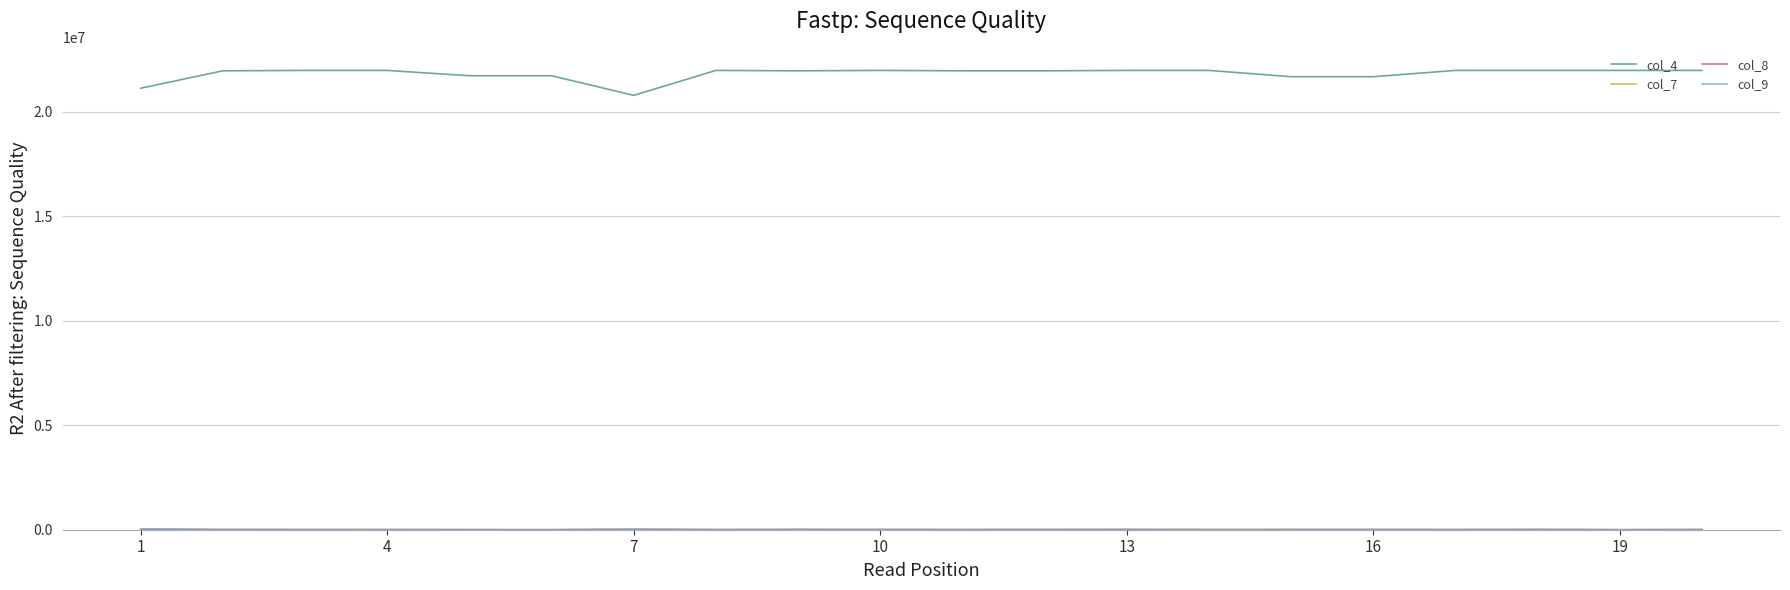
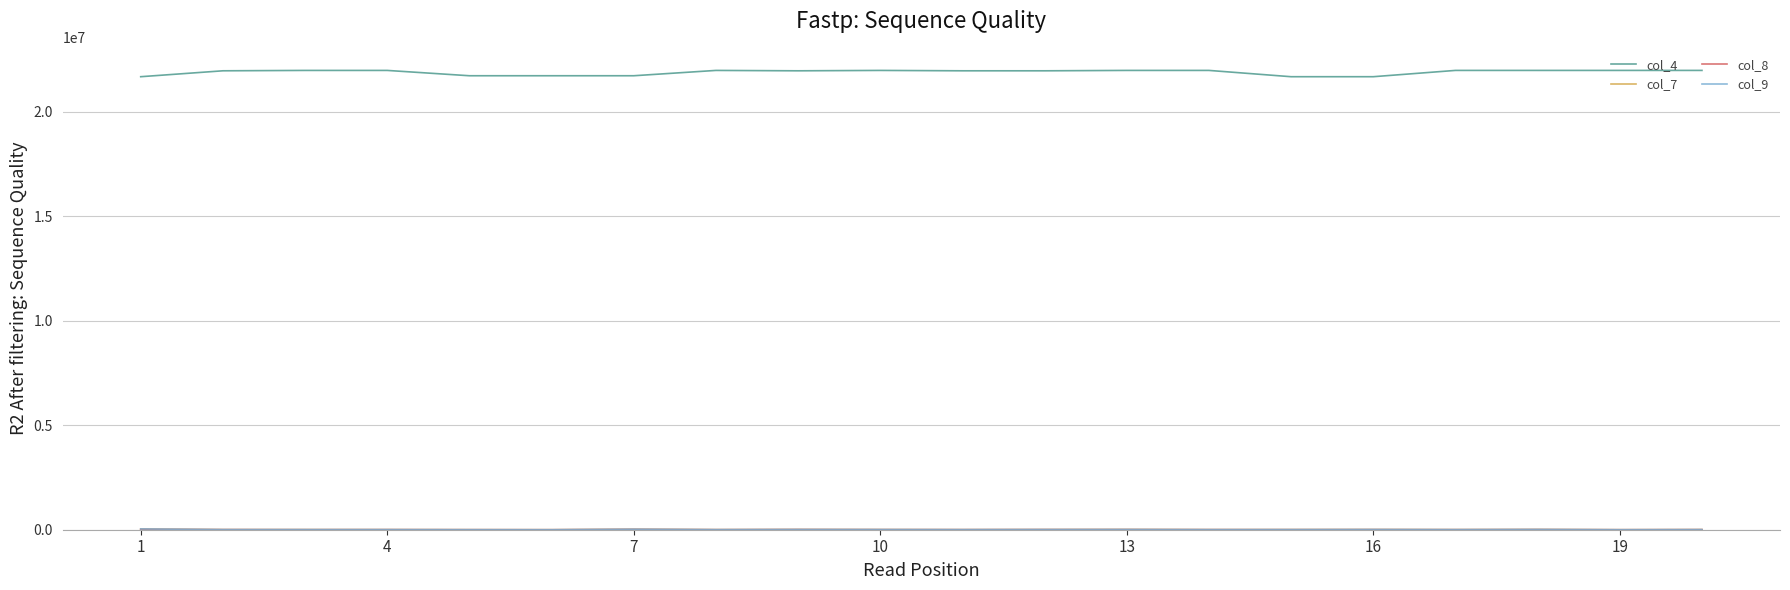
  {
    "col_4": {
-     "1": 21100000,
+     "1": 21700000,
      "4": 22000000,
-     "7": 20800000,
+     "7": 21700000,
      "10": 22000000,
      "13": 22000000,
      "16": 21700000,
      "19": 22000000
    },
    "col_9": {
      "1": 0,
      "4": 0,
      "7": 0,
      "10": 0,
      "13": 0,
      "16": 0,
      "19": 0
    }
  }
